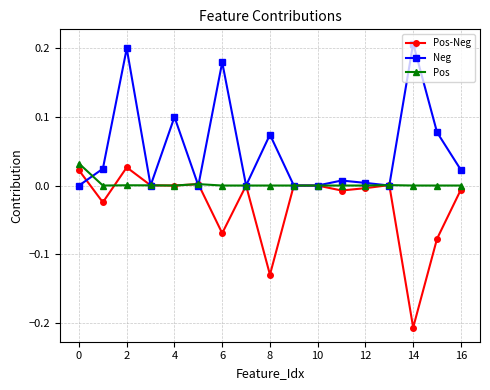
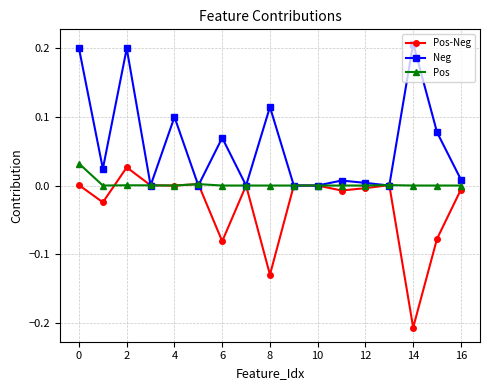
  {
    "Pos-Neg": {
-     "0": 0.02,
+     "0": 0.00,
      "2": 0.03,
-     "6": -0.07,
+     "6": -0.08,
      "8": -0.13,
      "12": 0.00,
      "14": -0.21,
      "16": -0.01
    },
    "Neg": {
-     "0": 0.0,
+     "0": 0.2,
      "2": 0.20,
      "4": 0.10,
-     "6": 0.18,
-     "8": 0.07,
+     "6": 0.07,
+     "8": 0.11,
      "12": 0.00,
-     "16": 0.02
+     "16": 0.01
    },
    "Pos": {
      "0": 0.03,
      "2": 0.00,
      "6": 0.00,
      "8": 0.00,
      "12": 0.00,
      "14": 0.00,
      "16": 0.00
    }
  }
